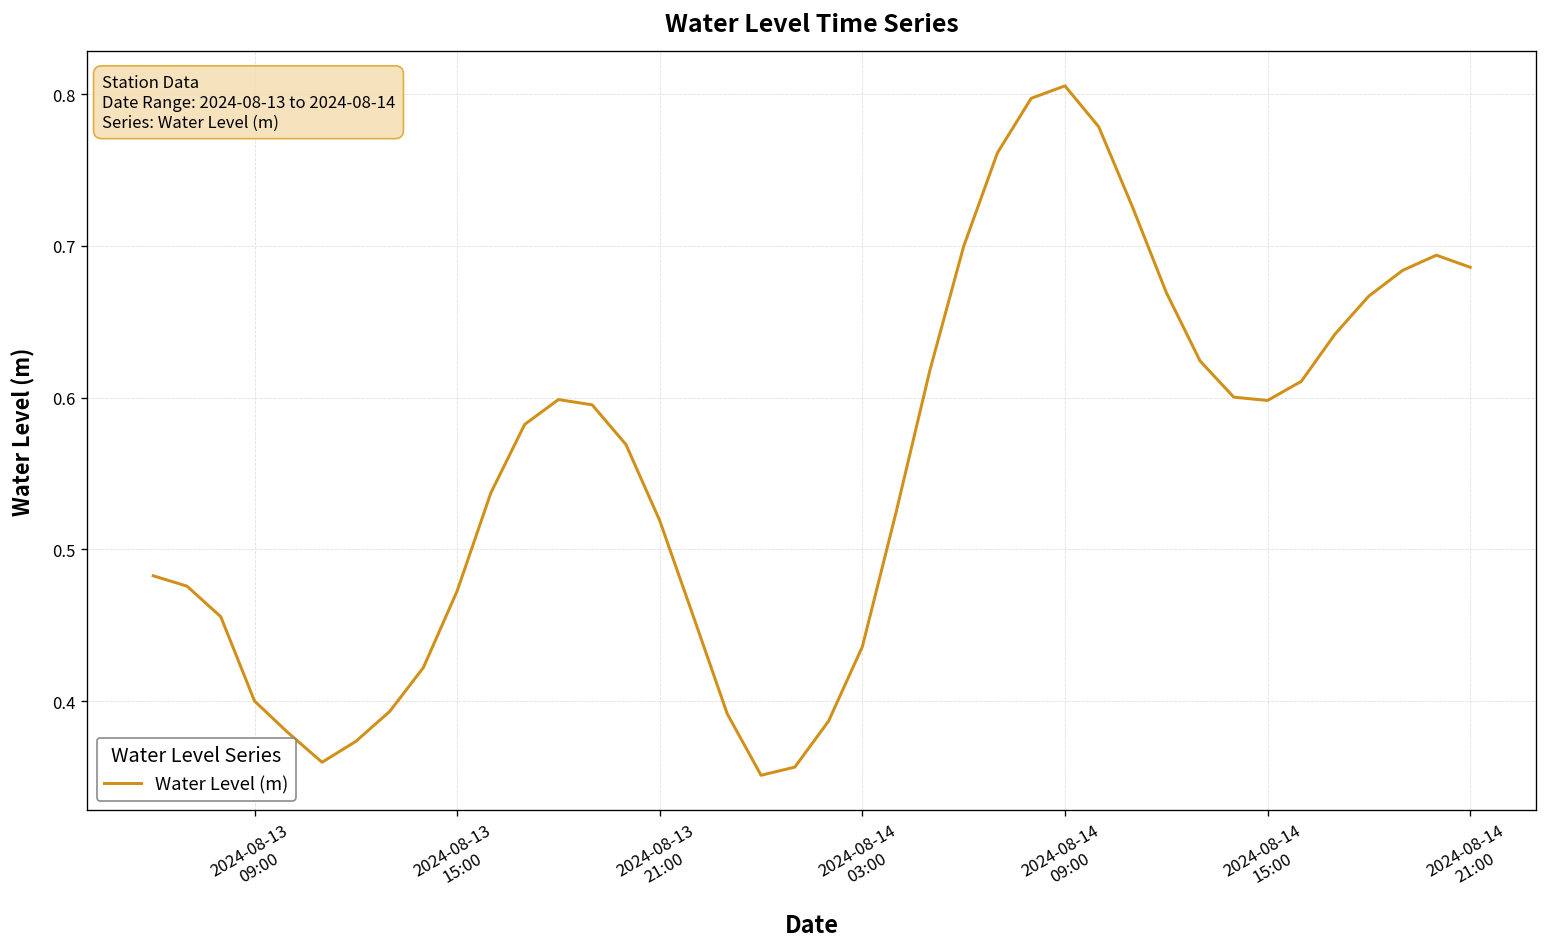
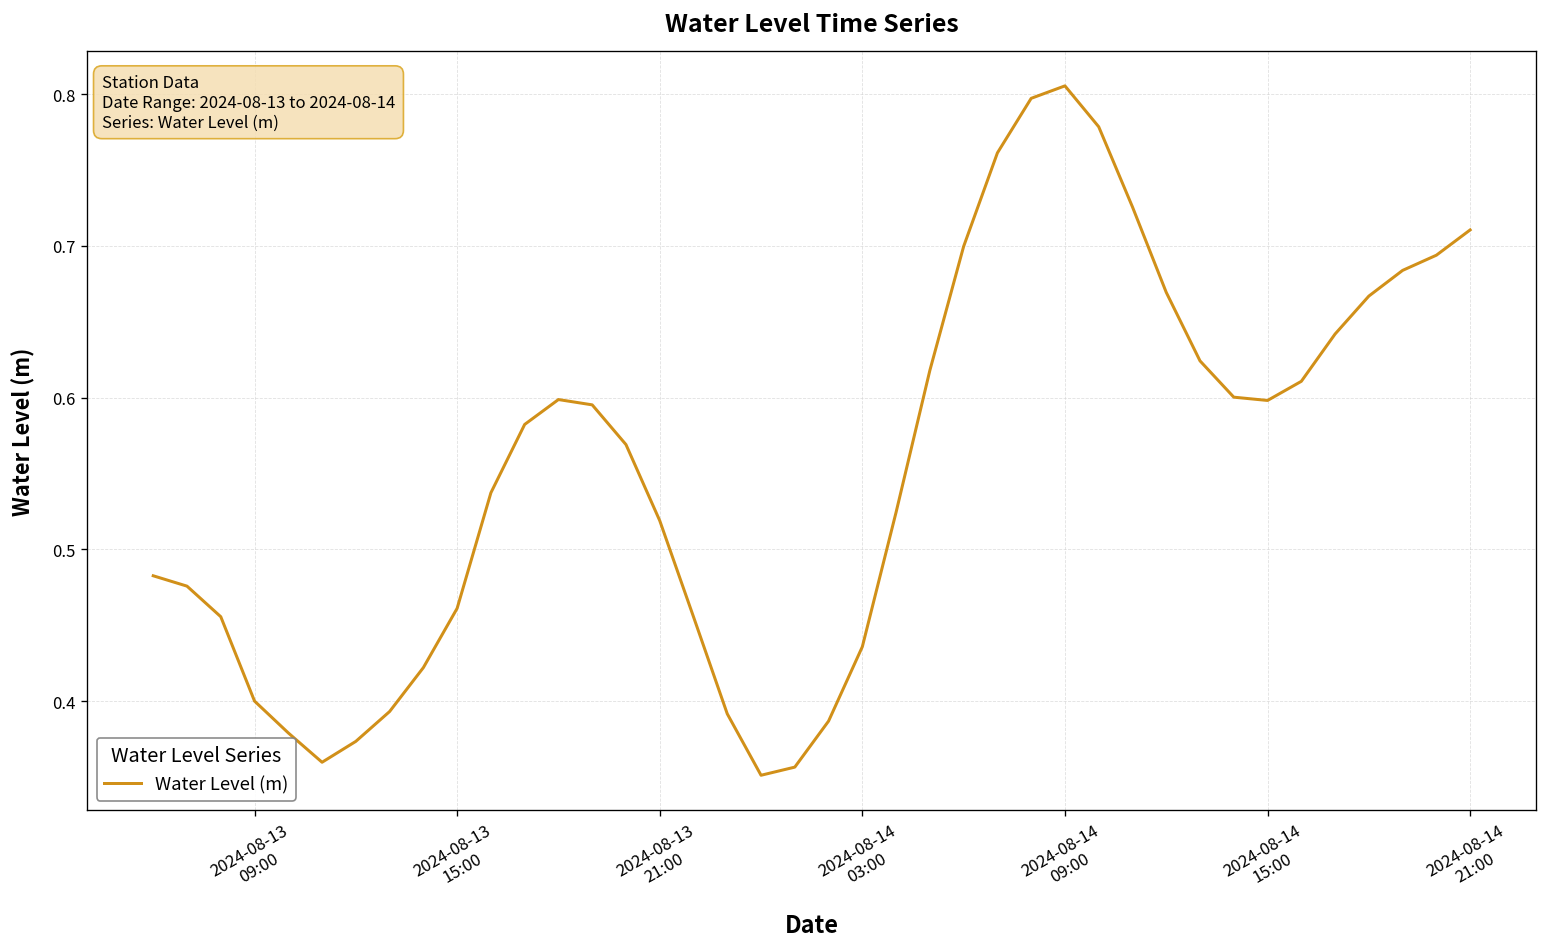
  {
    "2024-08-13 09:00": 0.400,
-   "2024-08-13 15:00": 0.473,
+   "2024-08-13 15:00": 0.461,
    "2024-08-13 21:00": 0.519,
    "2024-08-14 03:00": 0.436,
    "2024-08-14 09:00": 0.805,
    "2024-08-14 15:00": 0.598,
-   "2024-08-14 21:00": 0.686
+   "2024-08-14 21:00": 0.711
  }
